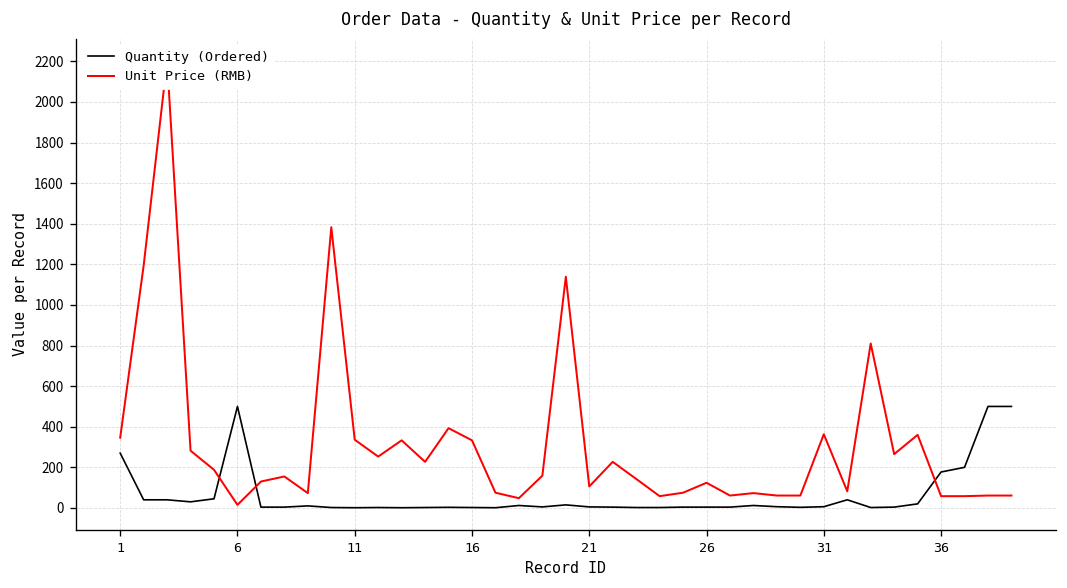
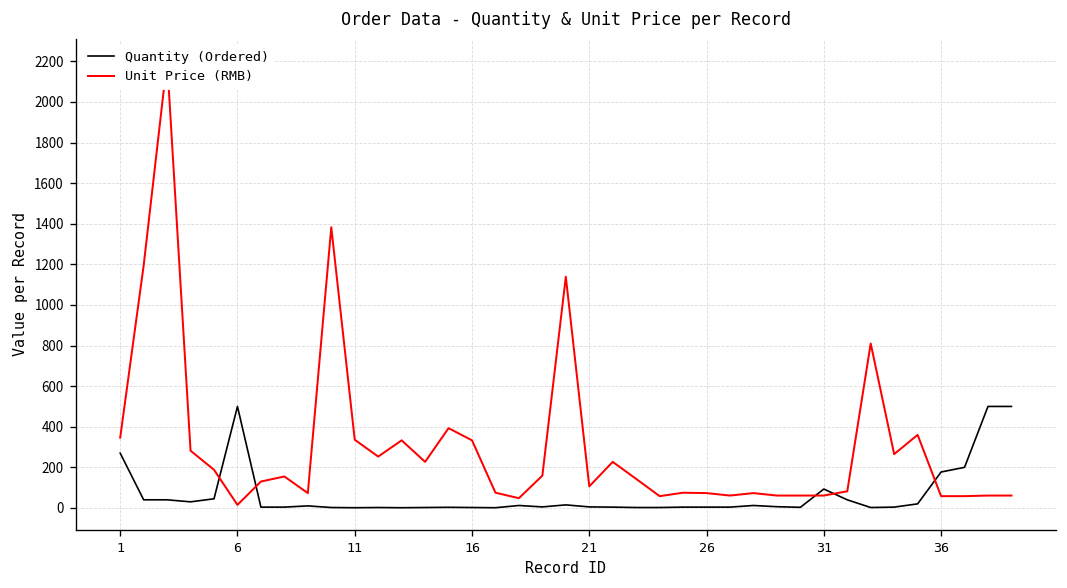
  {
    "Quantity (Ordered)": {
      "1": 270,
      "6": 500,
      "11": 0,
      "16": 0,
      "21": 10,
      "26": 0,
-     "31": 10,
+     "31": 90,
      "36": 180
    },
    "Unit Price (RMB)": {
      "1": 350,
      "6": 20,
      "11": 340,
      "16": 330,
      "21": 110,
-     "26": 120,
-     "31": 360,
+     "26": 70,
+     "31": 60,
      "36": 60
    }
  }
